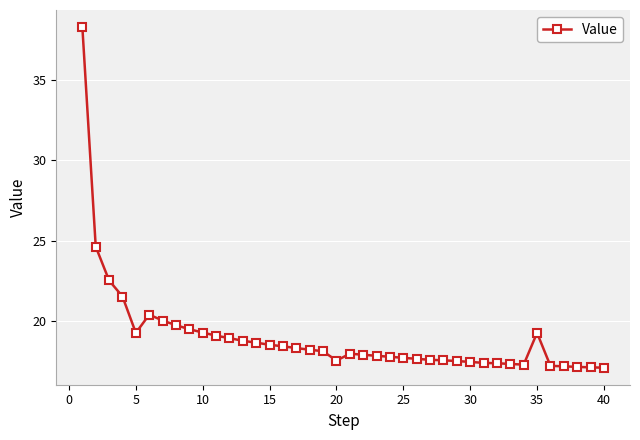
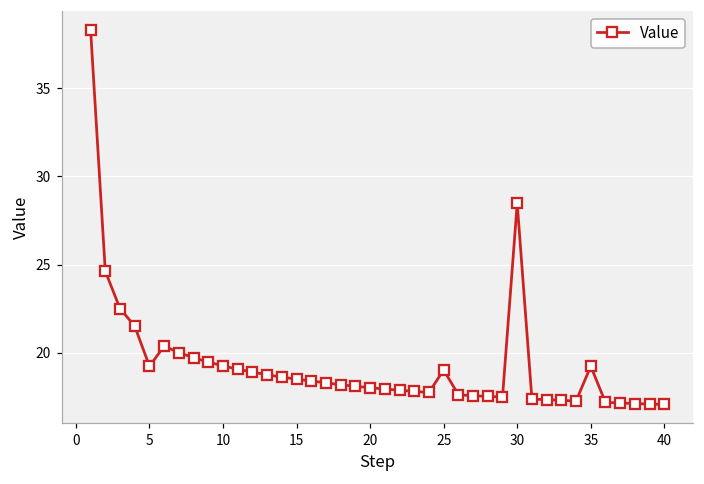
  {
    "5": 19.2,
    "10": 19.3,
    "15": 18.5,
-   "20": 17.5,
-   "25": 17.7,
-   "30": 17.4,
+   "20": 18.0,
+   "25": 19.0,
+   "30": 28.5,
    "35": 19.2,
    "40": 17.1
  }
